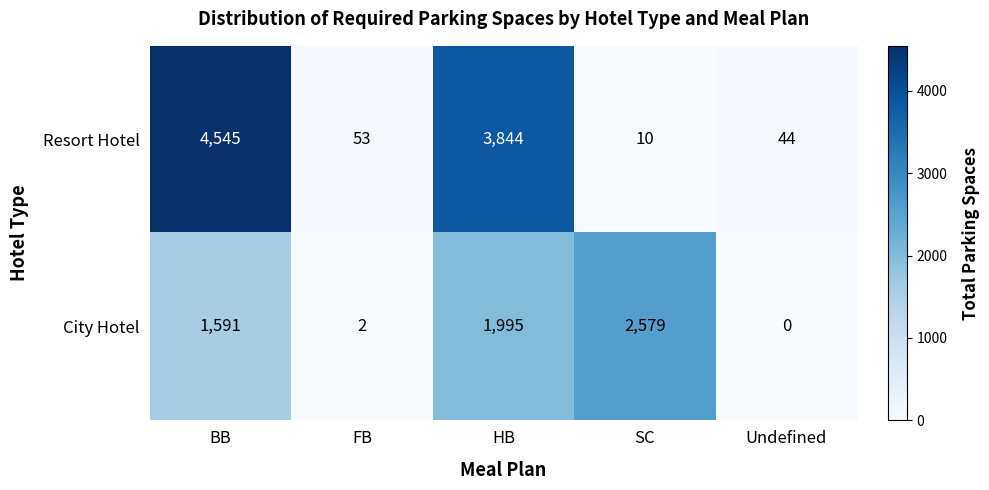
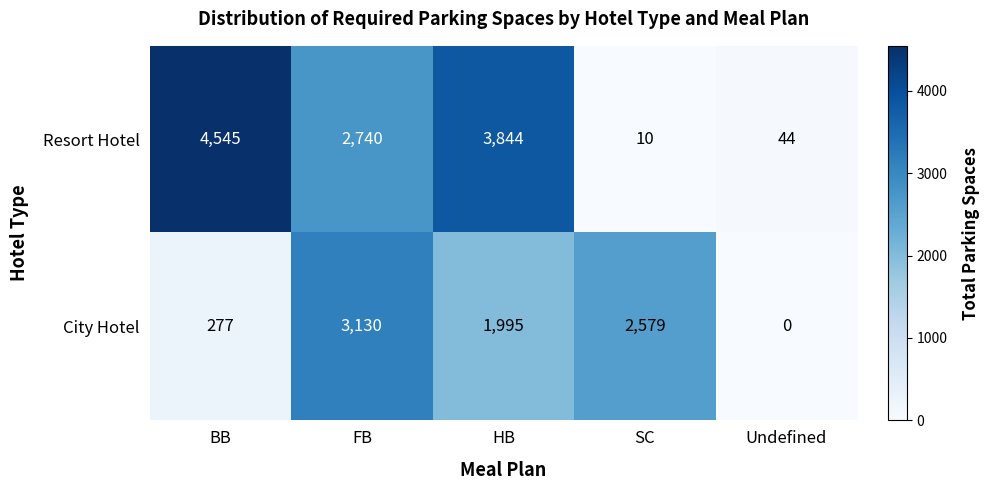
  {
    "Resort Hotel": {
      "BB": "4,545",
-     "FB": "53",
+     "FB": "2,740",
      "HB": "3,844",
      "SC": "10",
      "Undefined": "44"
    },
    "City Hotel": {
-     "BB": "1,591",
-     "FB": "2",
+     "BB": "277",
+     "FB": "3,130",
      "HB": "1,995",
      "SC": "2,579",
      "Undefined": "0"
    }
  }
